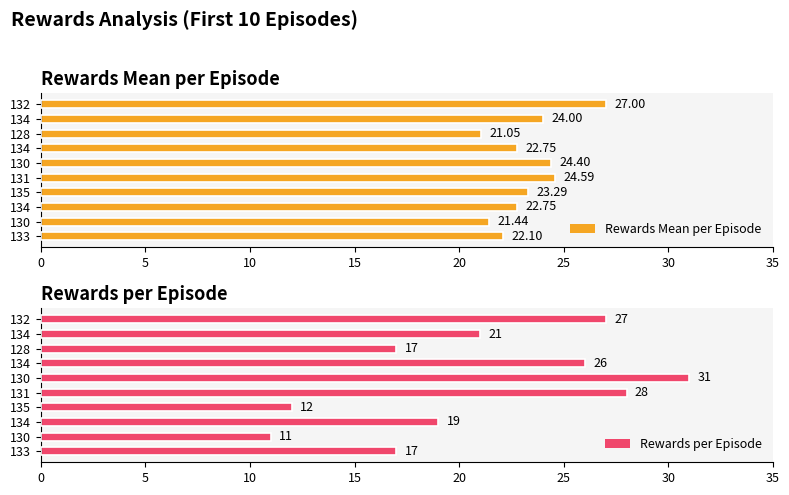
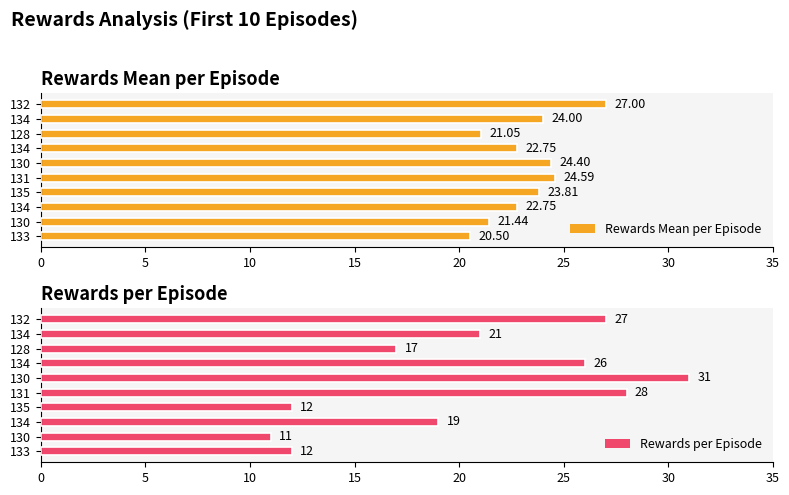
  {
    "Rewards Mean per Episode": {
      "132": 27.00,
      "128": 21.05,
      "131": 24.59,
-     "135": 23.29,
-     "133": 22.10
+     "135": 23.81,
+     "133": 20.50
    },
    "Rewards per Episode": {
      "132": 27,
      "128": 17,
      "131": 28,
      "135": 12,
-     "133": 17
+     "133": 12
    }
  }
